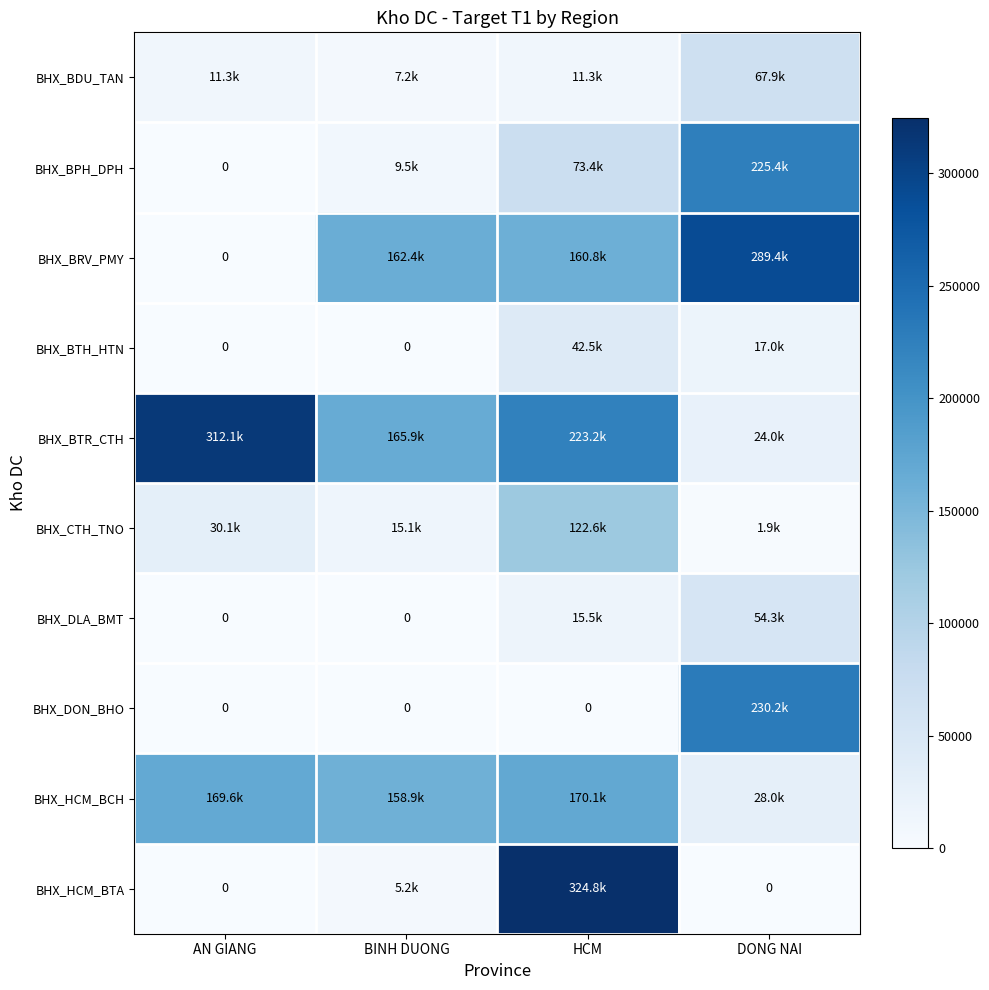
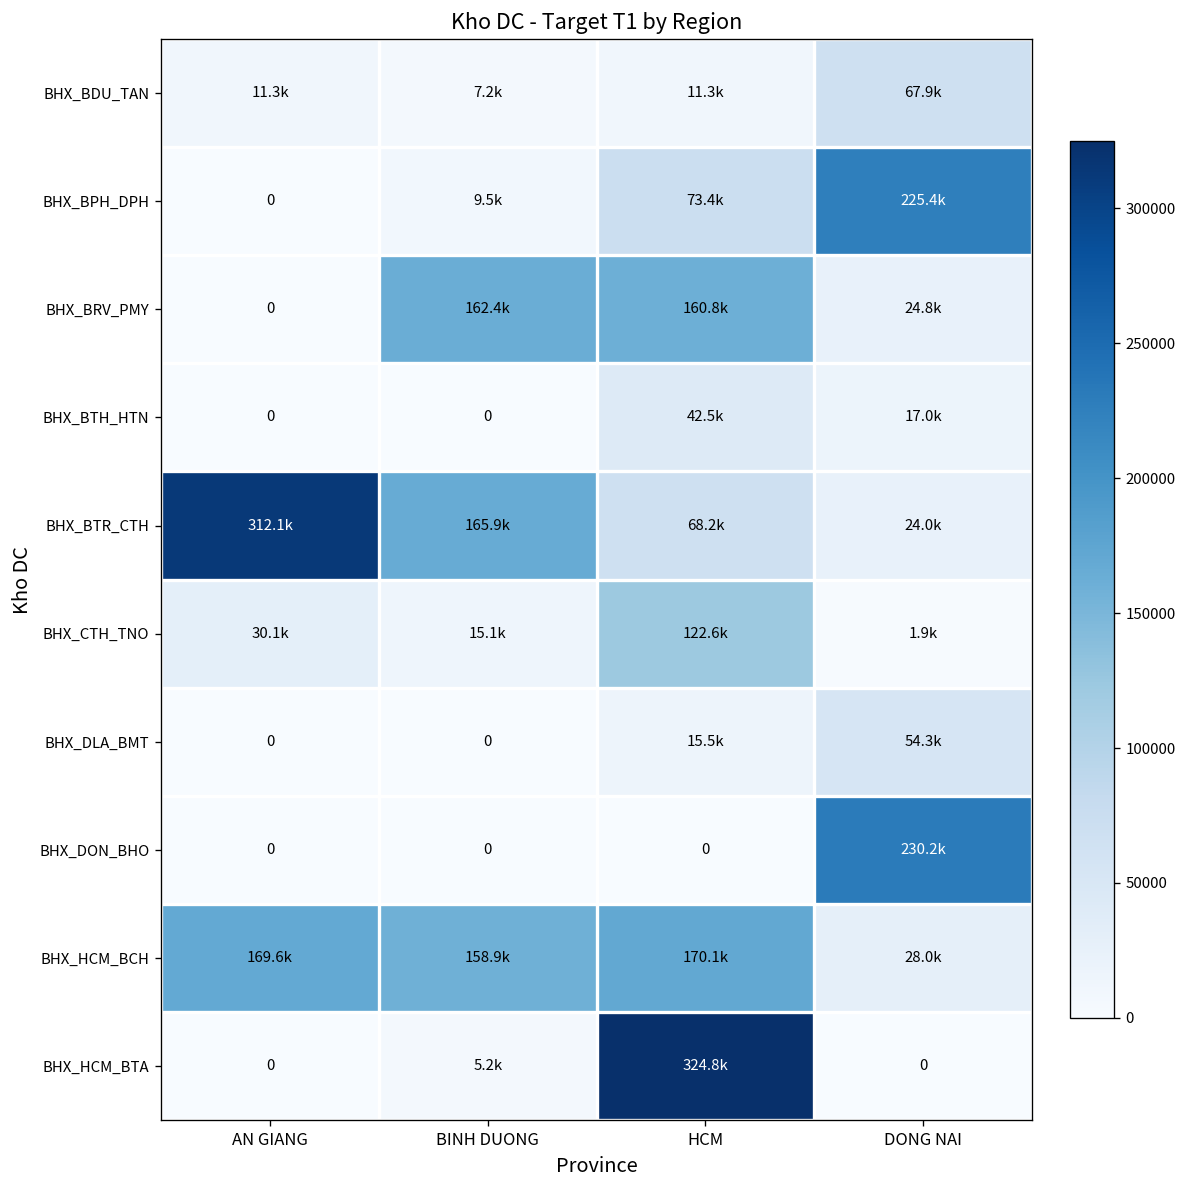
  {
    "BHX_BDU_TAN": {
      "AN GIANG": "11.3k",
      "BINH DUONG": "7.2k",
      "HCM": "11.3k",
      "DONG NAI": "67.9k"
    },
    "BHX_BPH_DPH": {
      "AN GIANG": "0",
      "BINH DUONG": "9.5k",
      "HCM": "73.4k",
      "DONG NAI": "225.4k"
    },
    "BHX_BRV_PMY": {
      "AN GIANG": "0",
      "BINH DUONG": "162.4k",
      "HCM": "160.8k",
-     "DONG NAI": "289.4k"
+     "DONG NAI": "24.8k"
    },
    "BHX_BTH_HTN": {
      "AN GIANG": "0",
      "BINH DUONG": "0",
      "HCM": "42.5k",
      "DONG NAI": "17.0k"
    },
    "BHX_BTR_CTH": {
      "AN GIANG": "312.1k",
      "BINH DUONG": "165.9k",
-     "HCM": "223.2k",
+     "HCM": "68.2k",
      "DONG NAI": "24.0k"
    },
    "BHX_CTH_TNO": {
      "AN GIANG": "30.1k",
      "BINH DUONG": "15.1k",
      "HCM": "122.6k",
      "DONG NAI": "1.9k"
    },
    "BHX_DLA_BMT": {
      "AN GIANG": "0",
      "BINH DUONG": "0",
      "HCM": "15.5k",
      "DONG NAI": "54.3k"
    },
    "BHX_DON_BHO": {
      "AN GIANG": "0",
      "BINH DUONG": "0",
      "HCM": "0",
      "DONG NAI": "230.2k"
    },
    "BHX_HCM_BCH": {
      "AN GIANG": "169.6k",
      "BINH DUONG": "158.9k",
      "HCM": "170.1k",
      "DONG NAI": "28.0k"
    },
    "BHX_HCM_BTA": {
      "AN GIANG": "0",
      "BINH DUONG": "5.2k",
      "HCM": "324.8k",
      "DONG NAI": "0"
    }
  }
